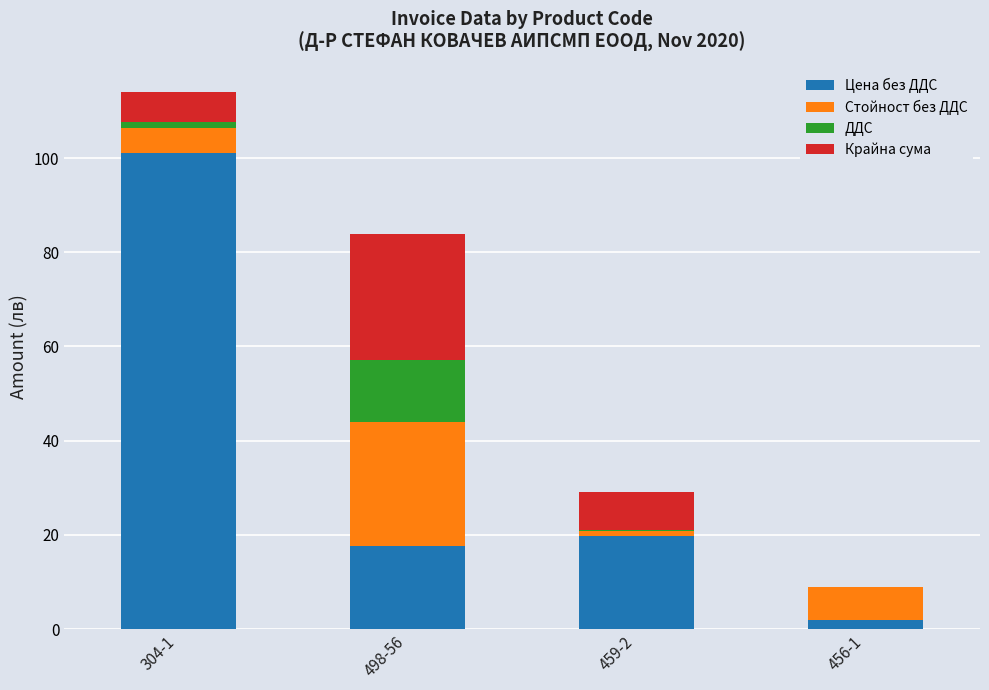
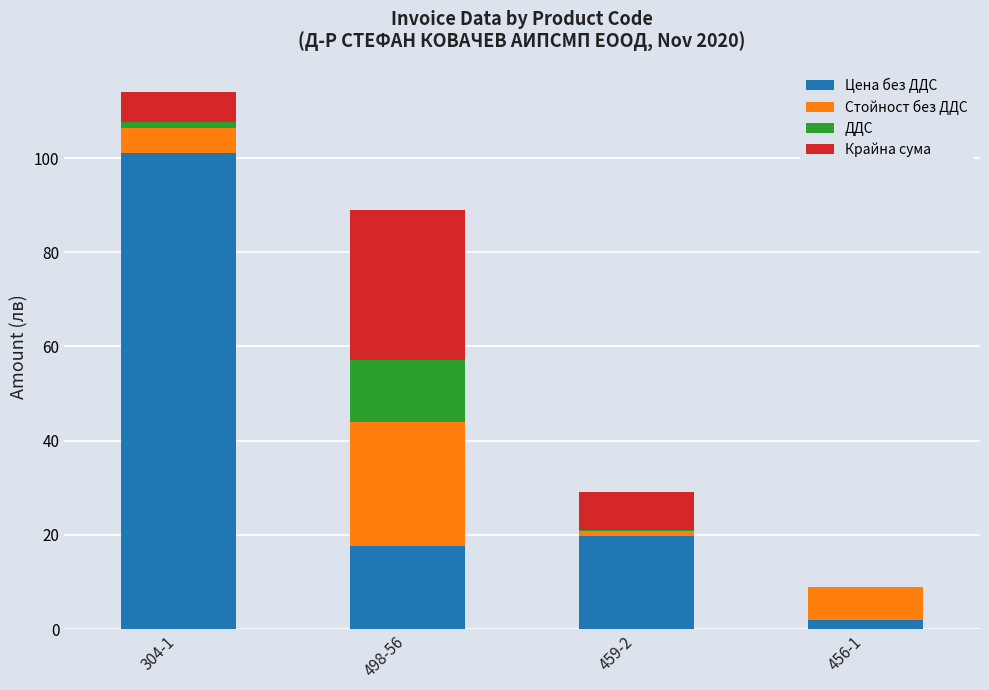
  {
    "Цена без ДДС": {
      "304-1": 101,
      "498-56": 18,
      "459-2": 20,
      "456-1": 2
    },
    "Стойност без ДДС": {
      "304-1": 5,
      "498-56": 27,
      "459-2": 1,
      "456-1": 7
    },
    "ДДС": {
      "304-1": 1,
      "498-56": 13
    },
    "Крайна сума": {
      "304-1": 7,
-     "498-56": 27,
+     "498-56": 32,
      "459-2": 8
    }
  }
